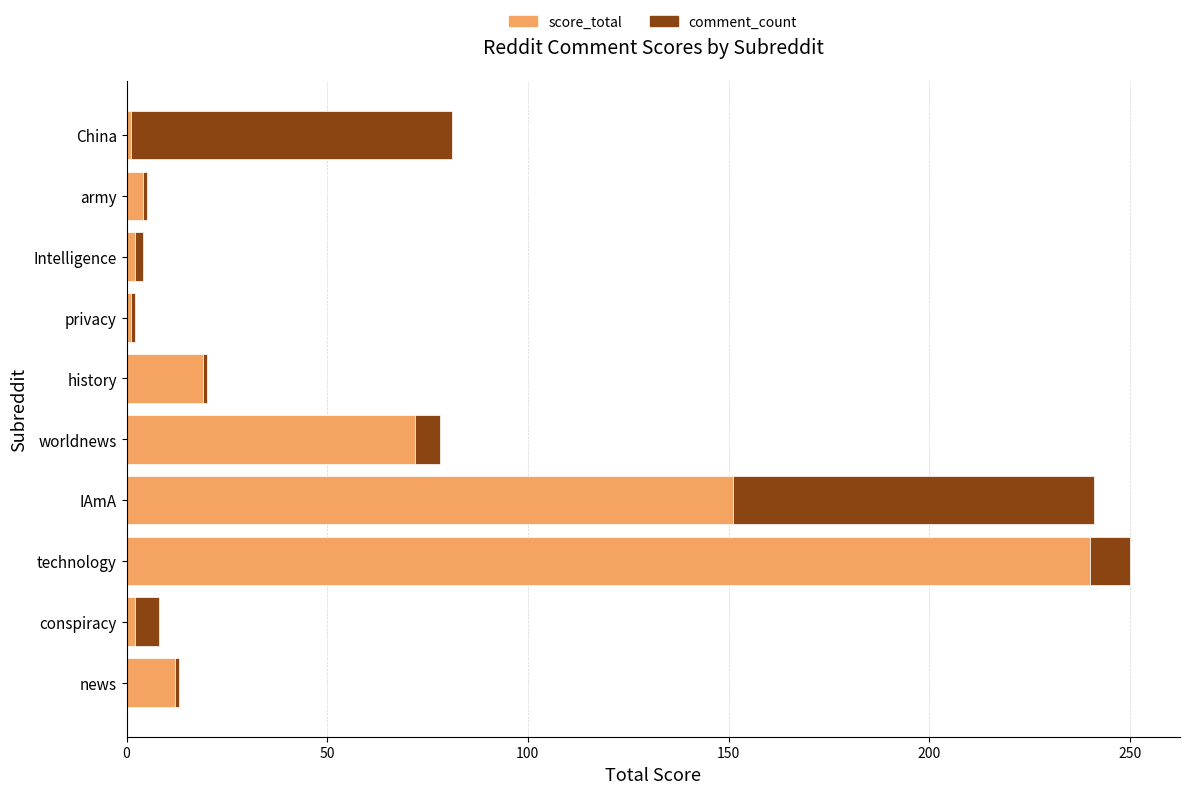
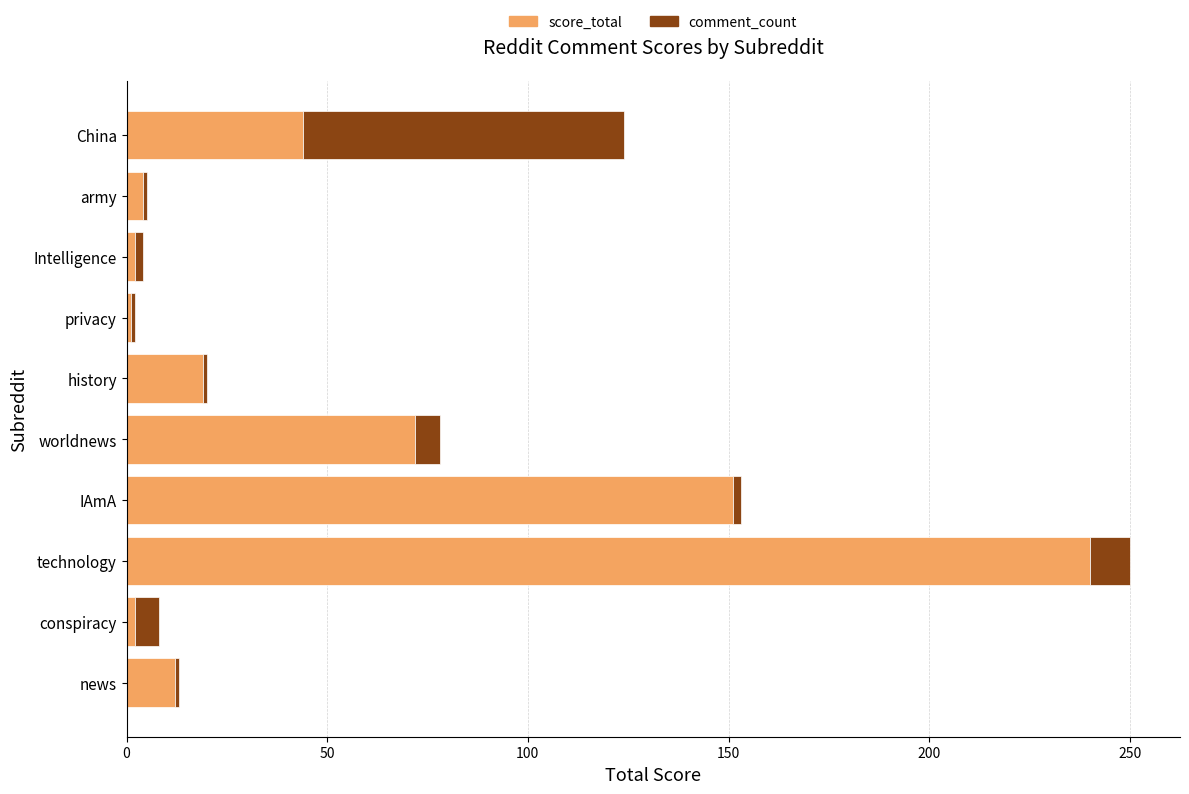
  {
    "score_total": {
-     "China": 1,
+     "China": 44,
      "army": 4,
      "Intelligence": 2,
      "privacy": 1,
      "history": 19,
      "worldnews": 72,
      "IAmA": 151,
      "technology": 240,
      "conspiracy": 2,
      "news": 12
    },
    "comment_count": {
      "China": 80,
      "army": 1,
      "Intelligence": 2,
      "privacy": 1,
      "history": 1,
      "worldnews": 6,
-     "IAmA": 90,
+     "IAmA": 2,
      "technology": 10,
      "conspiracy": 6,
      "news": 1
    }
  }
